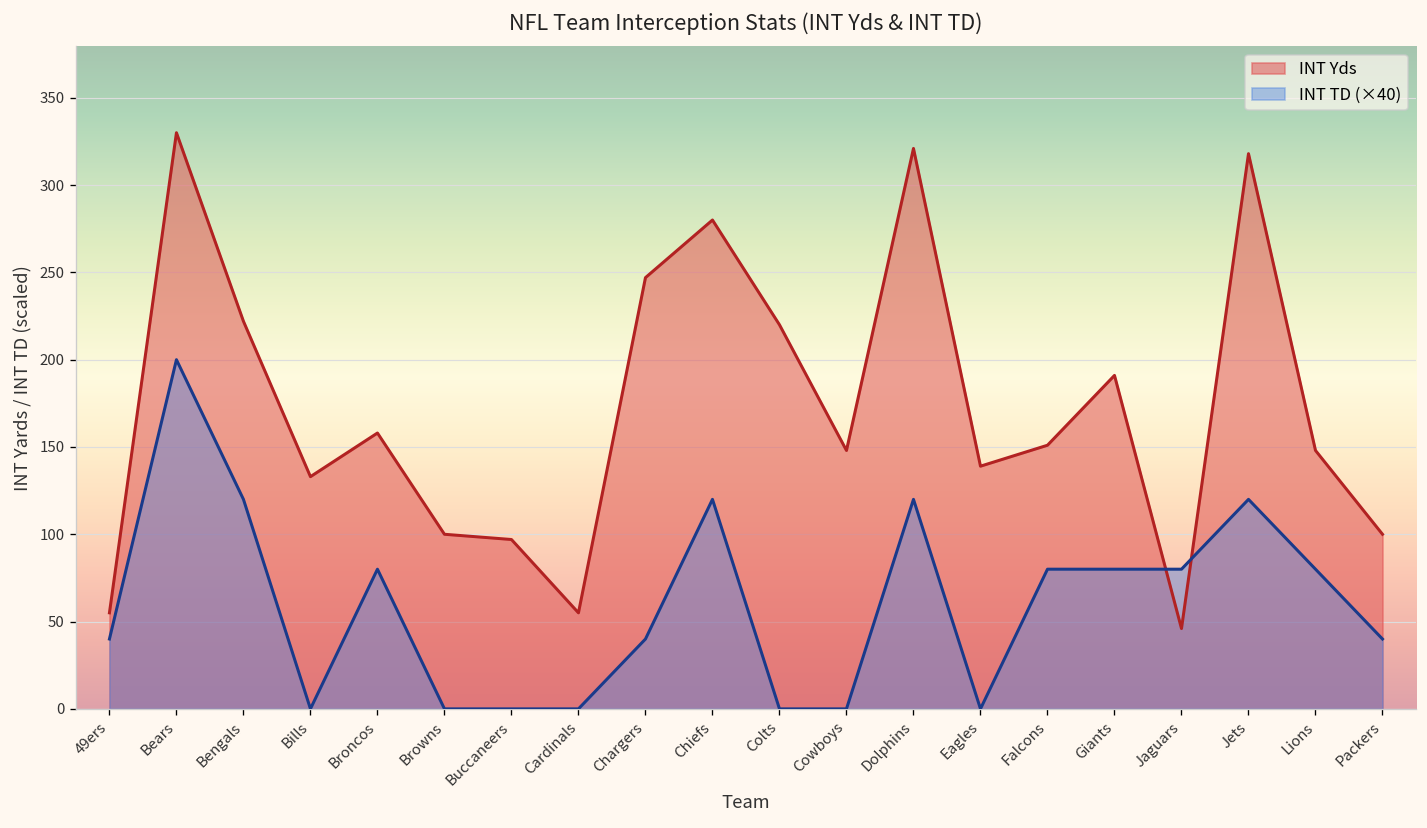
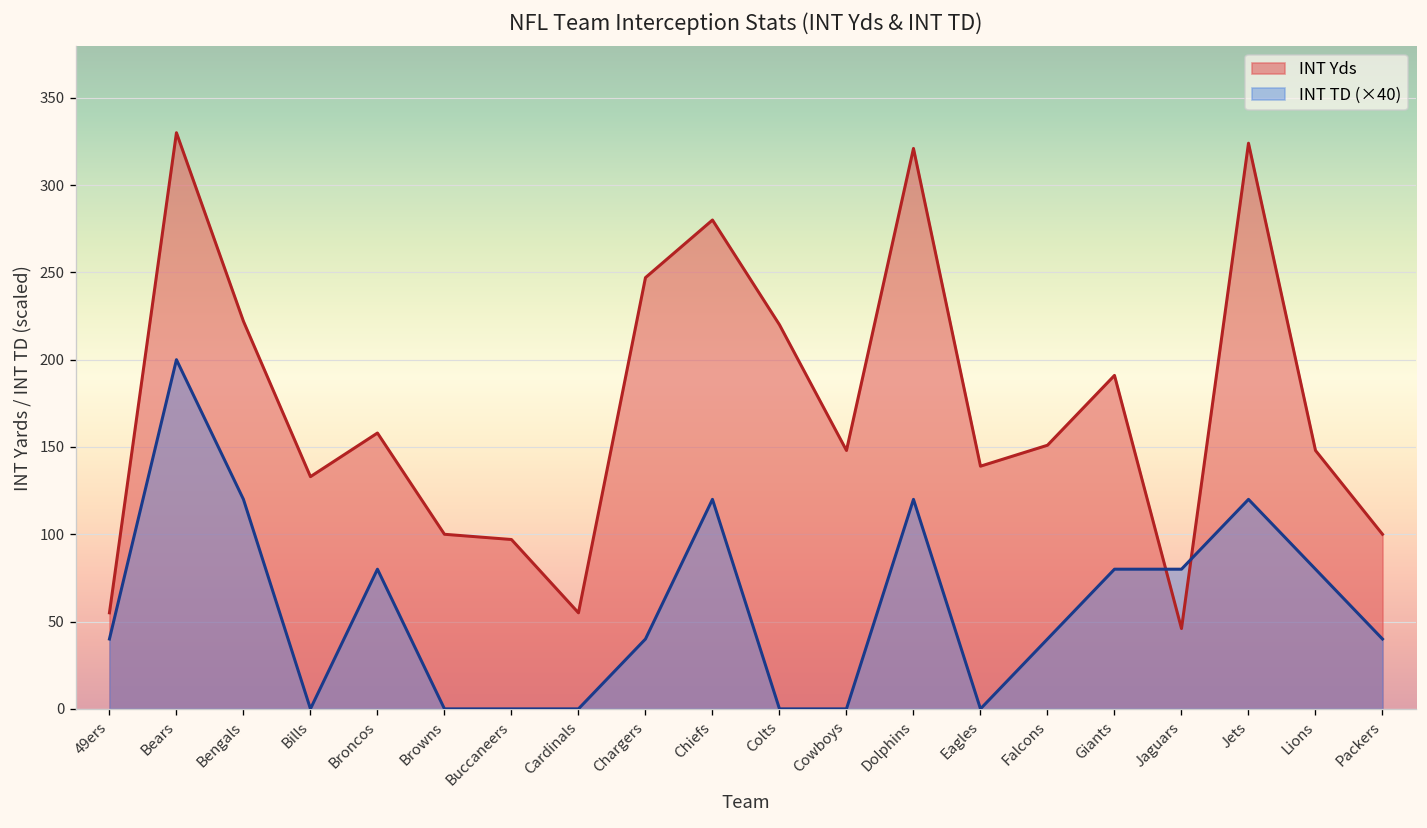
  {
    "INT Yds": {
      "49ers": 55,
      "Bears": 330,
      "Bengals": 222,
      "Bills": 133,
      "Broncos": 158,
      "Browns": 100,
      "Buccaneers": 97,
      "Cardinals": 55,
      "Chargers": 247,
      "Chiefs": 280,
      "Colts": 220,
      "Cowboys": 148,
      "Dolphins": 321,
      "Eagles": 139,
      "Falcons": 151,
      "Giants": 191,
      "Jaguars": 46,
-     "Jets": 318,
+     "Jets": 324,
      "Lions": 148,
      "Packers": 100
    },
    "INT TD (×40)": {
      "49ers": 40,
      "Bears": 200,
      "Bengals": 120,
      "Bills": 0,
      "Broncos": 80,
      "Browns": 0,
      "Buccaneers": 0,
      "Cardinals": 0,
      "Chargers": 40,
      "Chiefs": 120,
      "Colts": 0,
      "Cowboys": 0,
      "Dolphins": 120,
      "Eagles": 0,
-     "Falcons": 80,
+     "Falcons": 40,
      "Giants": 80,
      "Jaguars": 80,
      "Jets": 120,
      "Lions": 80,
      "Packers": 40
    }
  }
